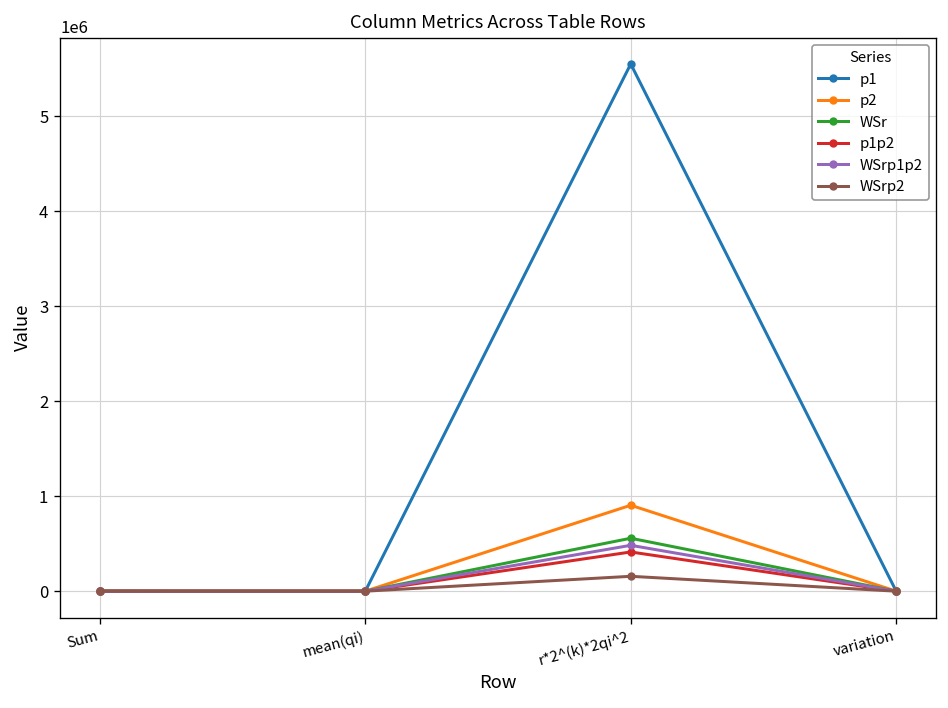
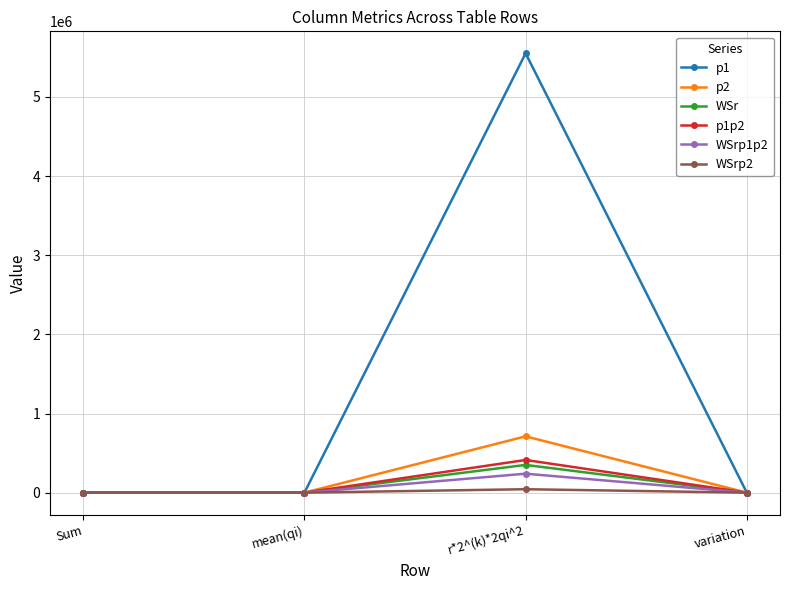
  {
    "p1": {
      "r*2^(k)*2qi^2": 5600000
    },
    "p2": {
-     "r*2^(k)*2qi^2": 900000
+     "r*2^(k)*2qi^2": 700000
    },
    "WSr": {
-     "r*2^(k)*2qi^2": 600000
+     "r*2^(k)*2qi^2": 400000
    },
    "p1p2": {
      "r*2^(k)*2qi^2": 400000
    },
    "WSrp1p2": {
-     "r*2^(k)*2qi^2": 500000
+     "r*2^(k)*2qi^2": 200000
    },
    "WSrp2": {
-     "r*2^(k)*2qi^2": 200000
+     "r*2^(k)*2qi^2": 0
    }
  }
